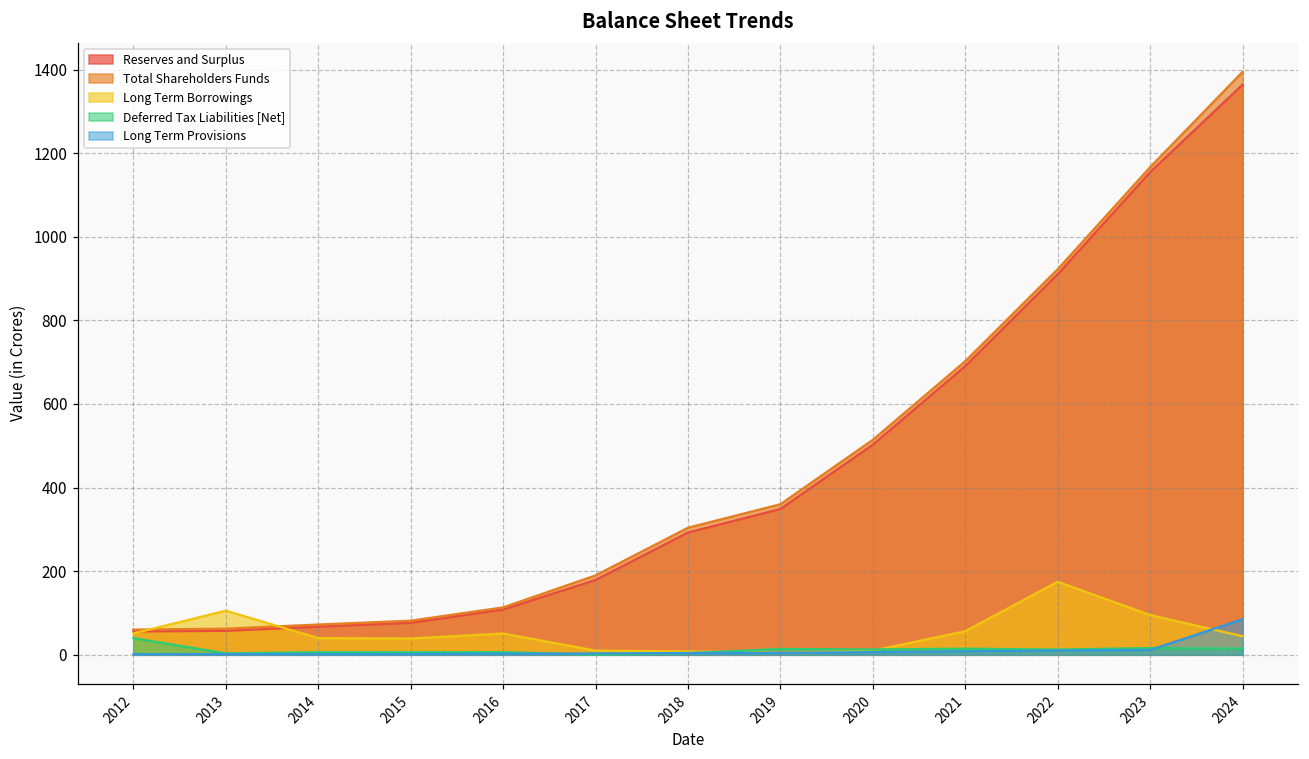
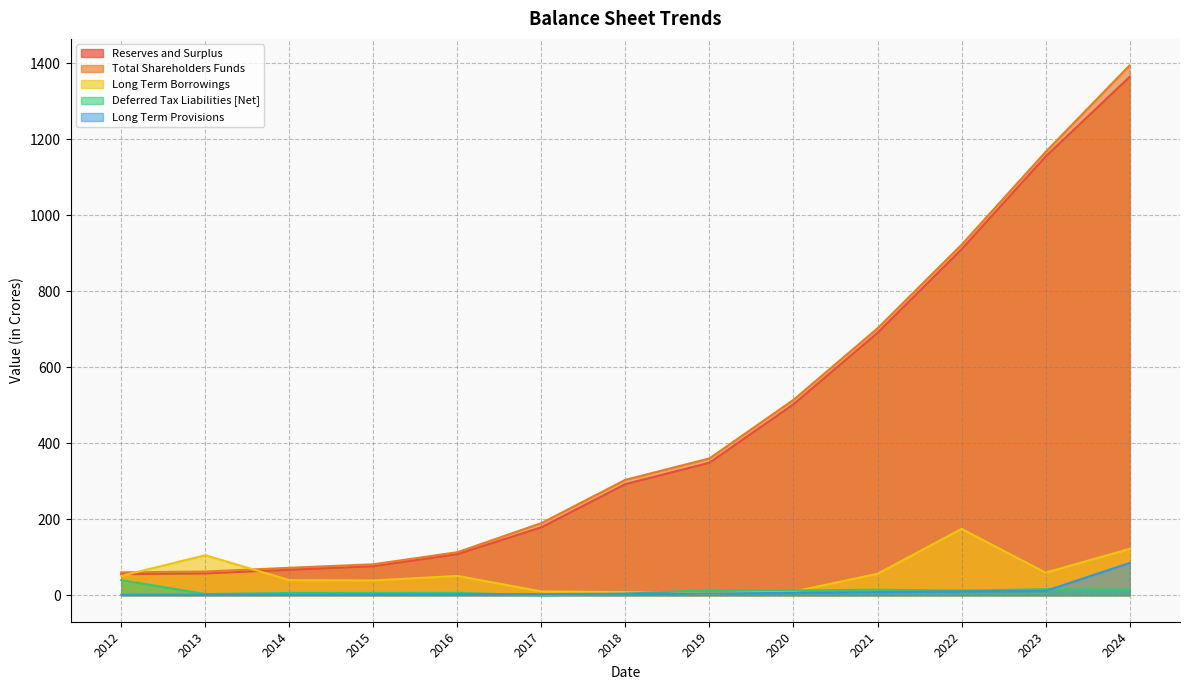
  {
    "Long Term Borrowings": {
      "2013": 110,
      "2014": 40,
      "2015": 40,
      "2016": 50,
      "2017": 10,
      "2021": 60,
      "2022": 170,
-     "2023": 90,
-     "2024": 40
+     "2023": 60,
+     "2024": 120
    },
    "Deferred Tax Liabilities [Net]": {
      "2012": 40,
      "2019": 10,
      "2024": 10
    },
    "Long Term Provisions": {
      "2012": 0,
      "2024": 80
    }
  }
